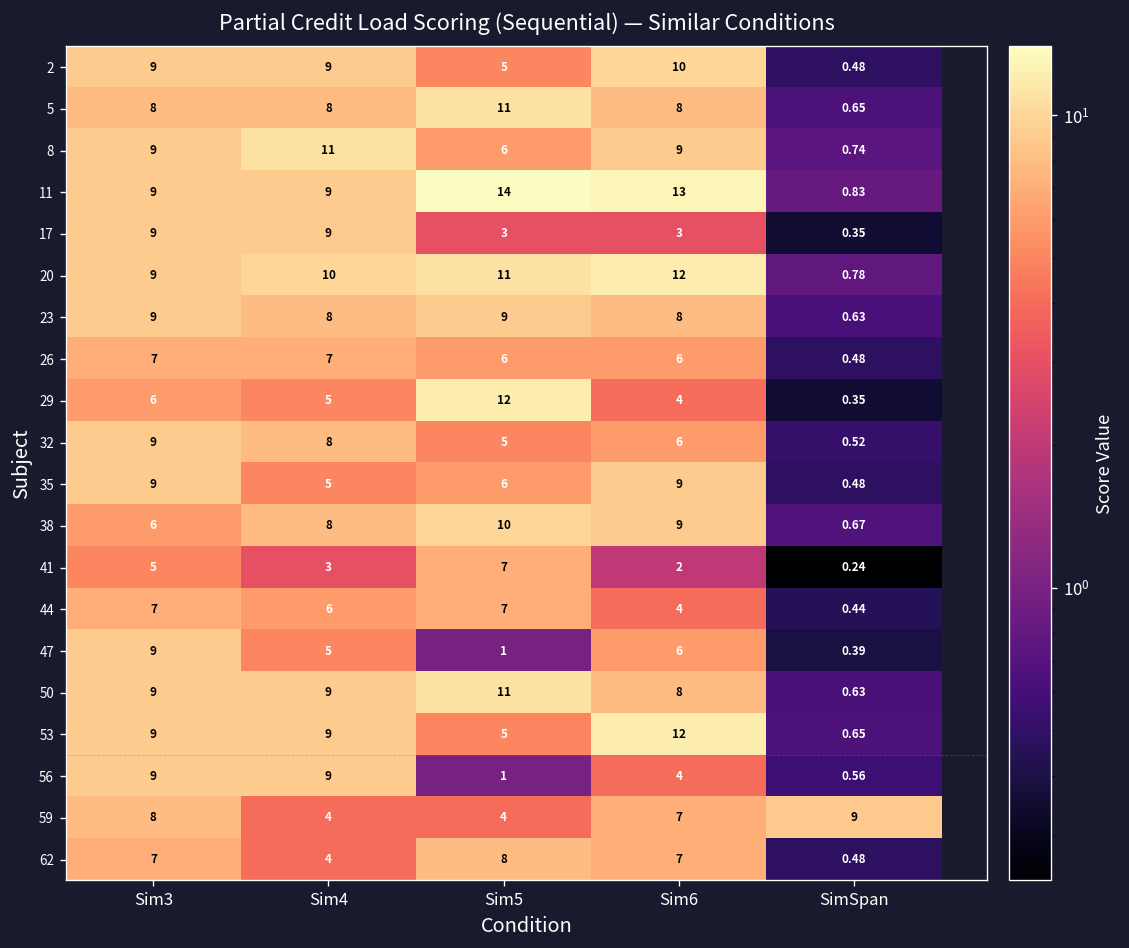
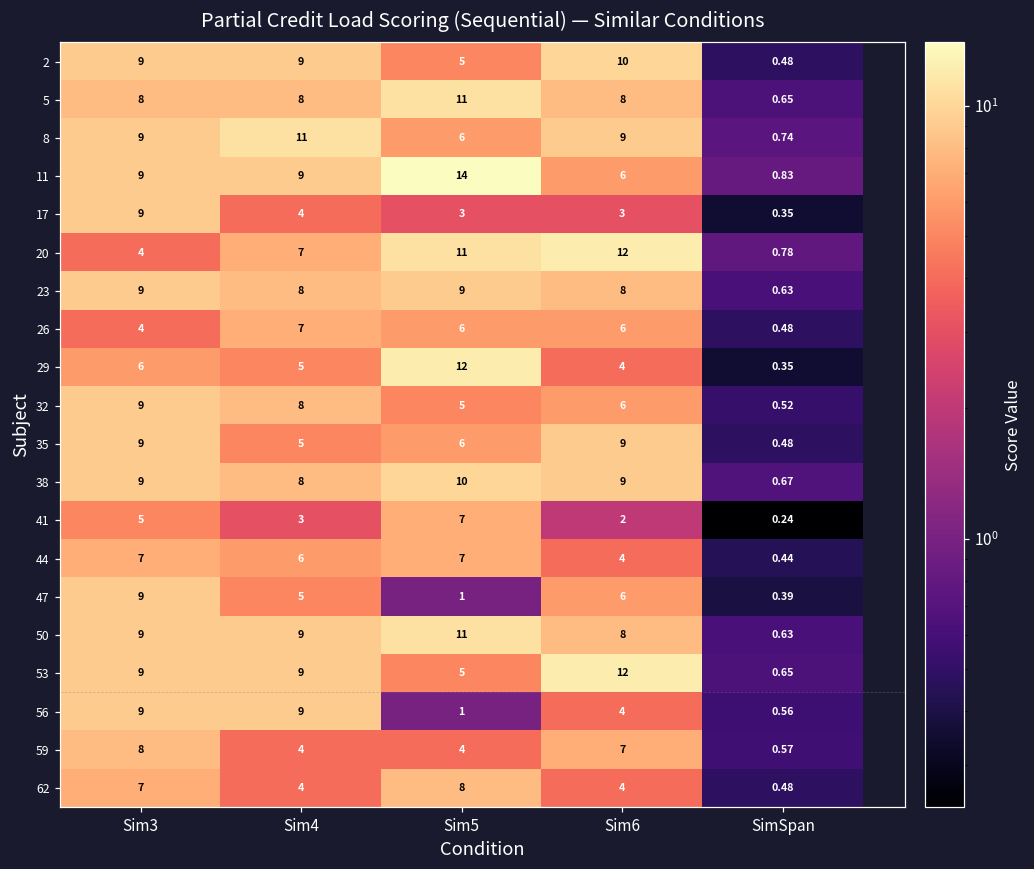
  {
    "2": {
      "Sim3": 9,
      "Sim4": 9,
      "Sim5": 5,
      "Sim6": 10,
      "SimSpan": 0.48
    },
    "5": {
      "Sim3": 8,
      "Sim4": 8,
      "Sim5": 11,
      "Sim6": 8,
      "SimSpan": 0.65
    },
    "8": {
      "Sim3": 9,
      "Sim4": 11,
      "Sim5": 6,
      "Sim6": 9,
      "SimSpan": 0.74
    },
    "11": {
      "Sim3": 9,
      "Sim4": 9,
      "Sim5": 14,
-     "Sim6": 13,
+     "Sim6": 6,
      "SimSpan": 0.83
    },
    "17": {
      "Sim3": 9,
-     "Sim4": 9,
+     "Sim4": 4,
      "Sim5": 3,
      "Sim6": 3,
      "SimSpan": 0.35
    },
    "20": {
-     "Sim3": 9,
-     "Sim4": 10,
+     "Sim3": 4,
+     "Sim4": 7,
      "Sim5": 11,
      "Sim6": 12,
      "SimSpan": 0.78
    },
    "23": {
      "Sim3": 9,
      "Sim4": 8,
      "Sim5": 9,
      "Sim6": 8,
      "SimSpan": 0.63
    },
    "26": {
-     "Sim3": 7,
+     "Sim3": 4,
      "Sim4": 7,
      "Sim5": 6,
      "Sim6": 6,
      "SimSpan": 0.48
    },
    "29": {
      "Sim3": 6,
      "Sim4": 5,
      "Sim5": 12,
      "Sim6": 4,
      "SimSpan": 0.35
    },
    "32": {
      "Sim3": 9,
      "Sim4": 8,
      "Sim5": 5,
      "Sim6": 6,
      "SimSpan": 0.52
    },
    "35": {
      "Sim3": 9,
      "Sim4": 5,
      "Sim5": 6,
      "Sim6": 9,
      "SimSpan": 0.48
    },
    "38": {
-     "Sim3": 6,
+     "Sim3": 9,
      "Sim4": 8,
      "Sim5": 10,
      "Sim6": 9,
      "SimSpan": 0.67
    },
    "41": {
      "Sim3": 5,
      "Sim4": 3,
      "Sim5": 7,
      "Sim6": 2,
      "SimSpan": 0.24
    },
    "44": {
      "Sim3": 7,
      "Sim4": 6,
      "Sim5": 7,
      "Sim6": 4,
      "SimSpan": 0.44
    },
    "47": {
      "Sim3": 9,
      "Sim4": 5,
      "Sim5": 1,
      "Sim6": 6,
      "SimSpan": 0.39
    },
    "50": {
      "Sim3": 9,
      "Sim4": 9,
      "Sim5": 11,
      "Sim6": 8,
      "SimSpan": 0.63
    },
    "53": {
      "Sim3": 9,
      "Sim4": 9,
      "Sim5": 5,
      "Sim6": 12,
      "SimSpan": 0.65
    },
    "56": {
      "Sim3": 9,
      "Sim4": 9,
      "Sim5": 1,
      "Sim6": 4,
      "SimSpan": 0.56
    },
    "59": {
      "Sim3": 8,
      "Sim4": 4,
      "Sim5": 4,
      "Sim6": 7,
-     "SimSpan": 9
+     "SimSpan": 0.57
    },
    "62": {
      "Sim3": 7,
      "Sim4": 4,
      "Sim5": 8,
-     "Sim6": 7,
+     "Sim6": 4,
      "SimSpan": 0.48
    }
  }
